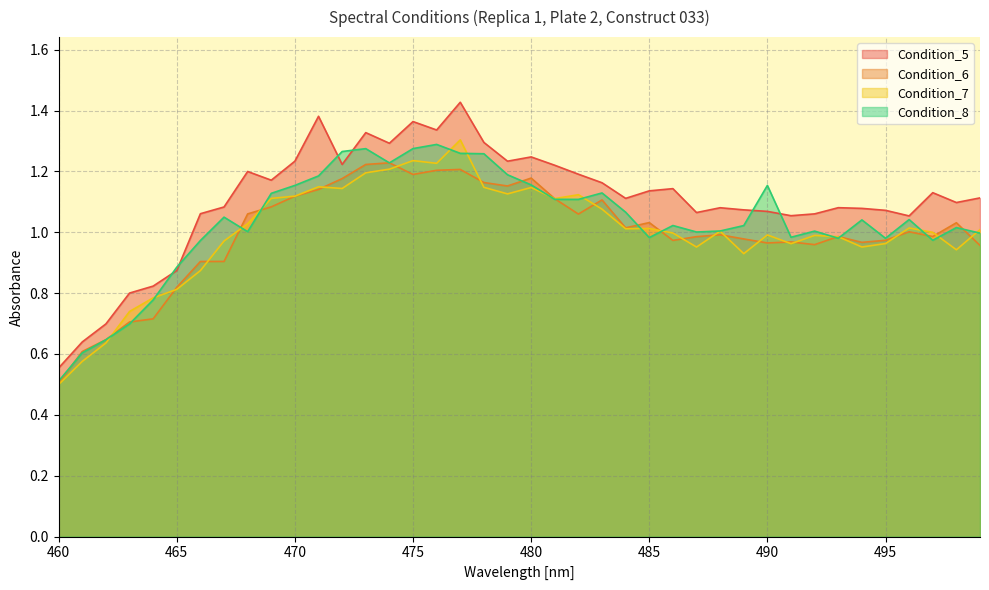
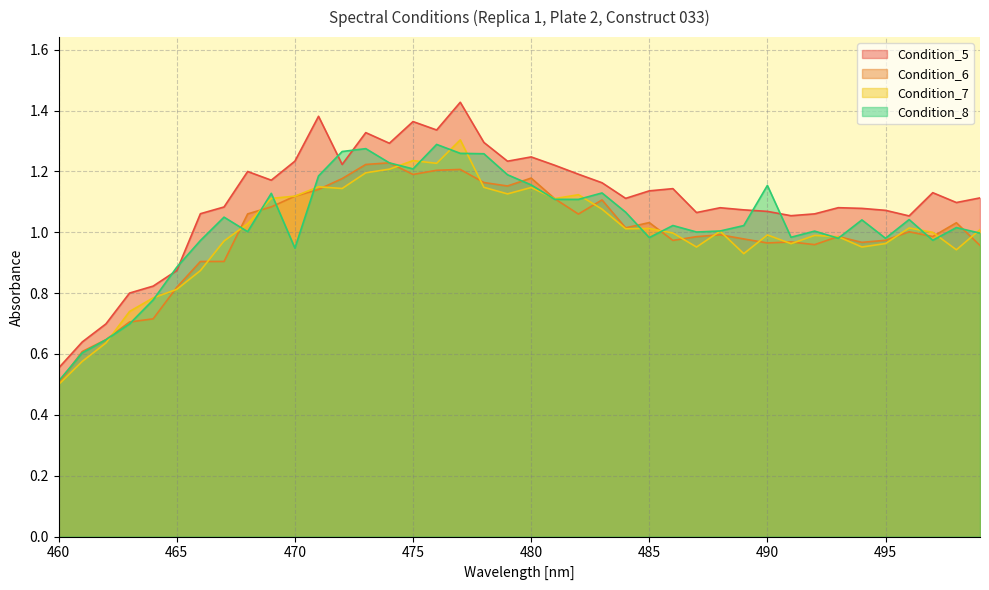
  {
    "Condition_8": {
      "465": 0.89,
-     "470": 1.15,
-     "475": 1.27,
+     "470": 0.95,
+     "475": 1.21,
      "480": 1.16,
      "485": 0.98,
      "490": 1.15
    }
  }
